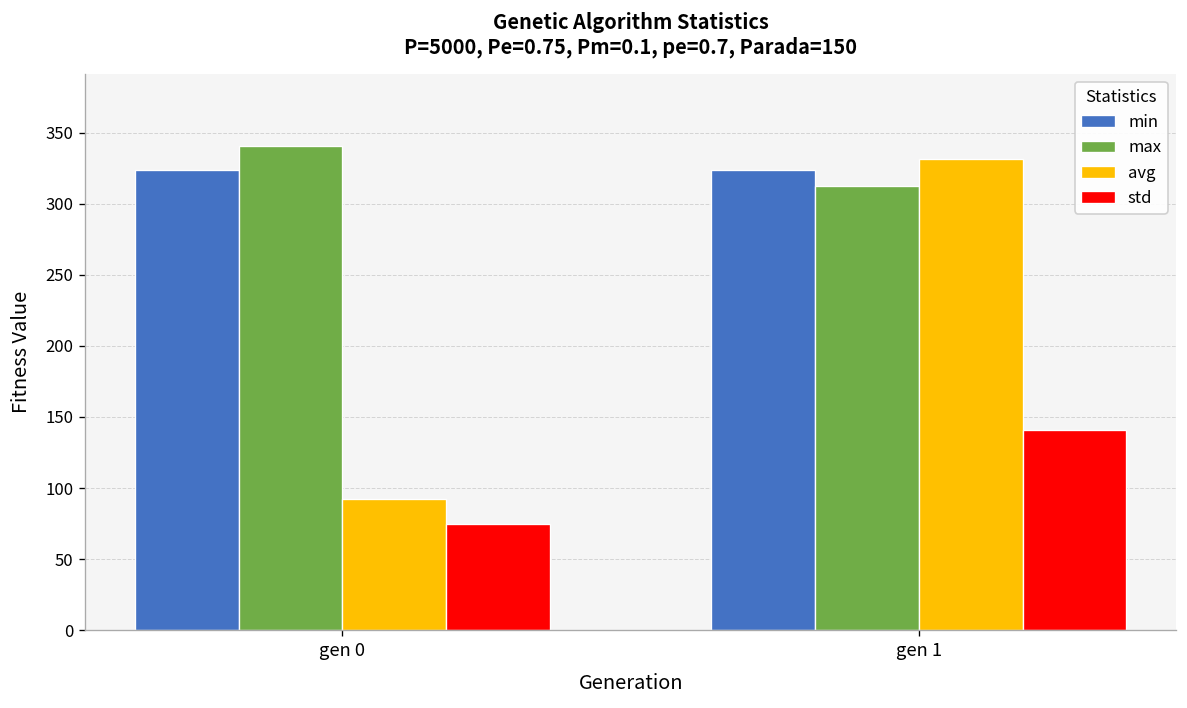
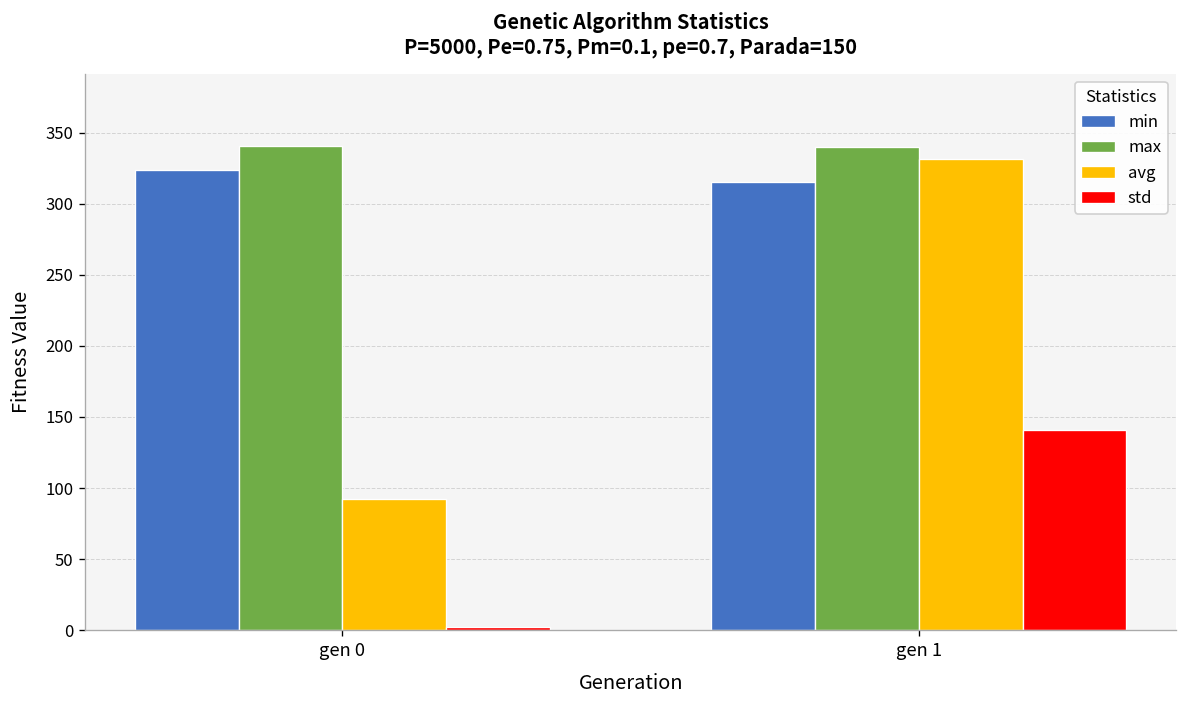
  {
    "min": {
      "gen 0": 324,
-     "gen 1": 323
+     "gen 1": 315
    },
    "max": {
      "gen 0": 340,
-     "gen 1": 312
+     "gen 1": 340
    },
    "avg": {
      "gen 0": 92,
      "gen 1": 331
    },
    "std": {
-     "gen 0": 75,
+     "gen 0": 2,
      "gen 1": 141
    }
  }
